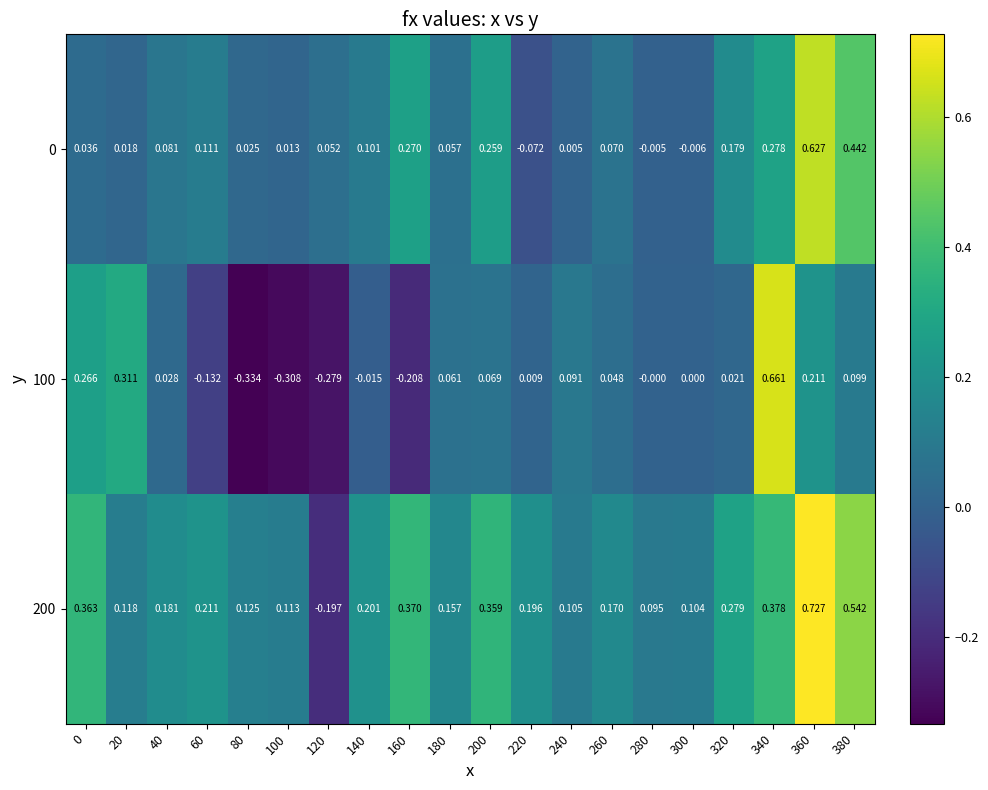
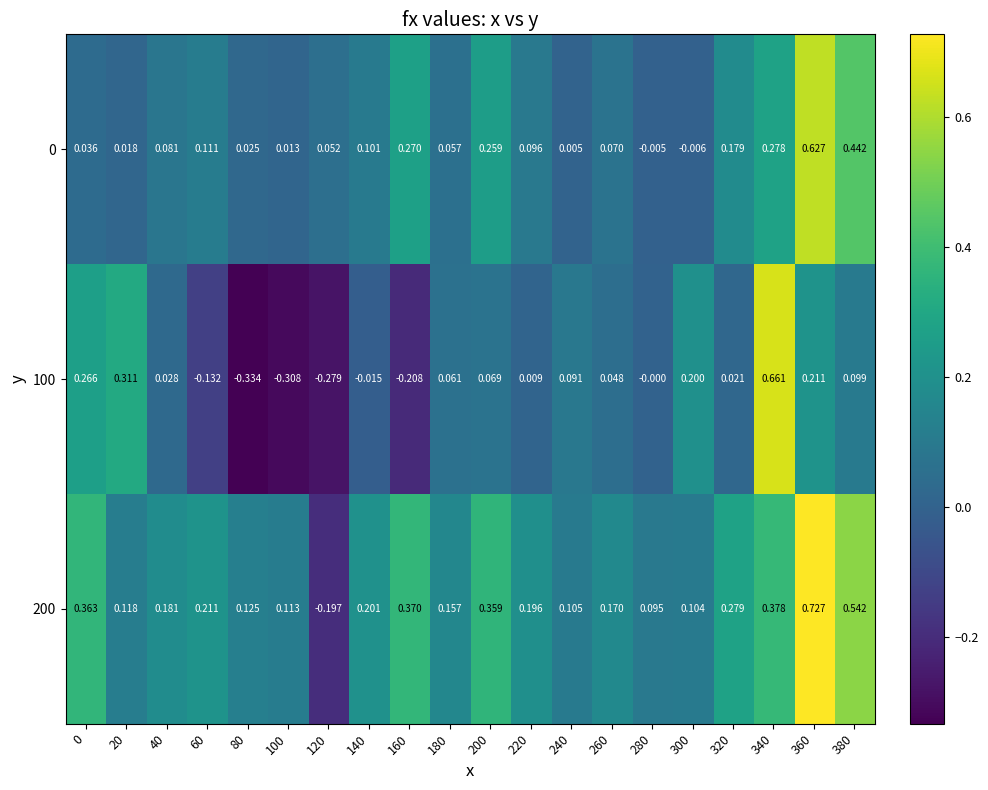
  {
    "0": {
      "0": 0.036,
      "20": 0.018,
      "40": 0.081,
      "60": 0.111,
      "80": 0.025,
      "100": 0.013,
      "120": 0.052,
      "140": 0.101,
      "160": 0.270,
      "180": 0.057,
      "200": 0.259,
-     "220": -0.072,
+     "220": 0.096,
      "240": 0.005,
      "260": 0.070,
      "280": -0.005,
      "300": -0.006,
      "320": 0.179,
      "340": 0.278,
      "360": 0.627,
      "380": 0.442
    },
    "100": {
      "0": 0.266,
      "20": 0.311,
      "40": 0.028,
      "60": -0.132,
      "80": -0.334,
      "100": -0.308,
      "120": -0.279,
      "140": -0.015,
      "160": -0.208,
      "180": 0.061,
      "200": 0.069,
      "220": 0.009,
      "240": 0.091,
      "260": 0.048,
      "280": -0.000,
-     "300": 0.000,
+     "300": 0.200,
      "320": 0.021,
      "340": 0.661,
      "360": 0.211,
      "380": 0.099
    },
    "200": {
      "0": 0.363,
      "20": 0.118,
      "40": 0.181,
      "60": 0.211,
      "80": 0.125,
      "100": 0.113,
      "120": -0.197,
      "140": 0.201,
      "160": 0.370,
      "180": 0.157,
      "200": 0.359,
      "220": 0.196,
      "240": 0.105,
      "260": 0.170,
      "280": 0.095,
      "300": 0.104,
      "320": 0.279,
      "340": 0.378,
      "360": 0.727,
      "380": 0.542
    }
  }
